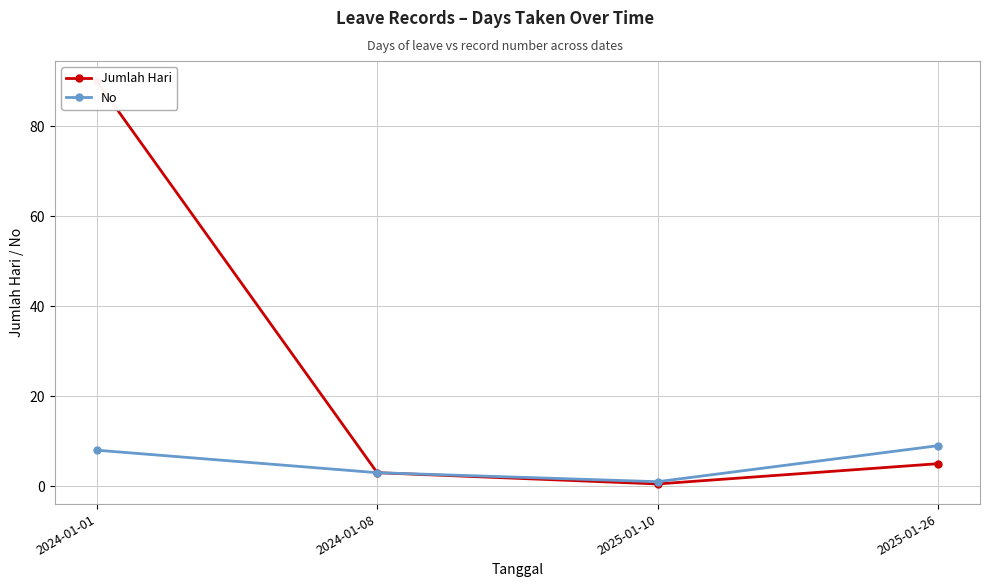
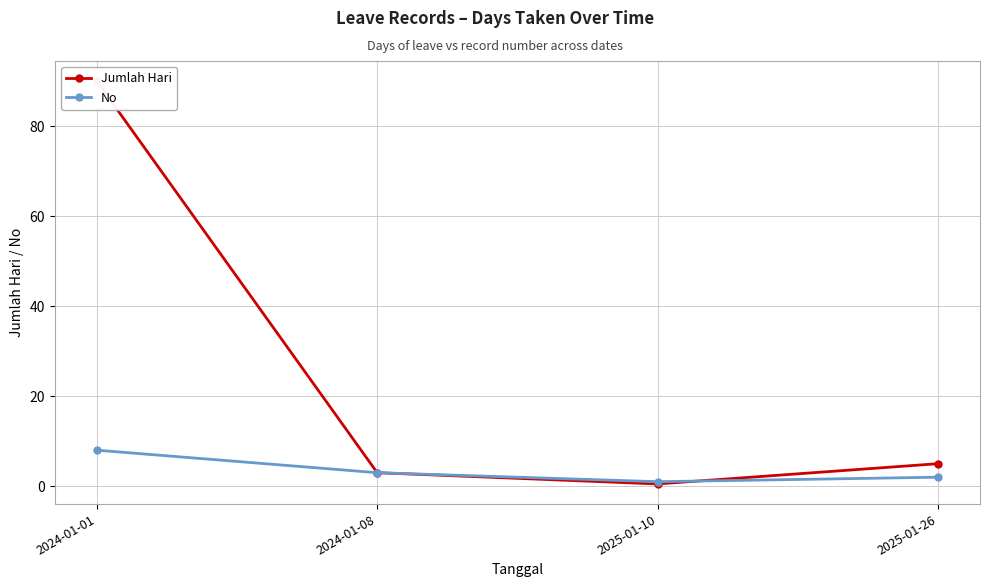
  {
    "Jumlah Hari": {
      "2025-01-26": 5
    },
    "No": {
      "2024-01-01": 8,
-     "2025-01-26": 9
+     "2025-01-26": 2
    }
  }
